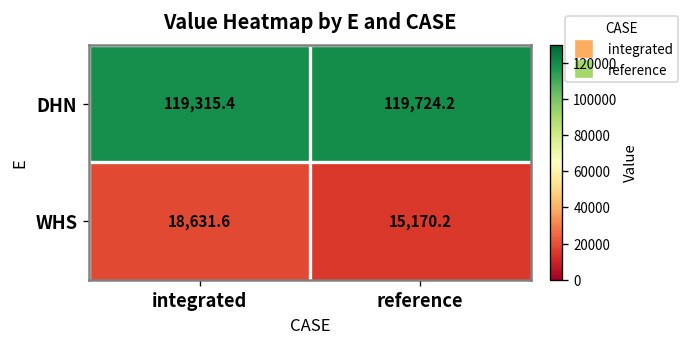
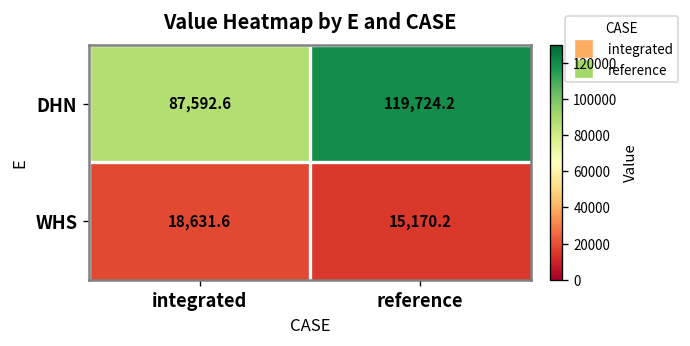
  {
    "DHN": {
-     "integrated": "119,315.4",
+     "integrated": "87,592.6",
      "reference": "119,724.2"
    },
    "WHS": {
      "integrated": "18,631.6",
      "reference": "15,170.2"
    }
  }
